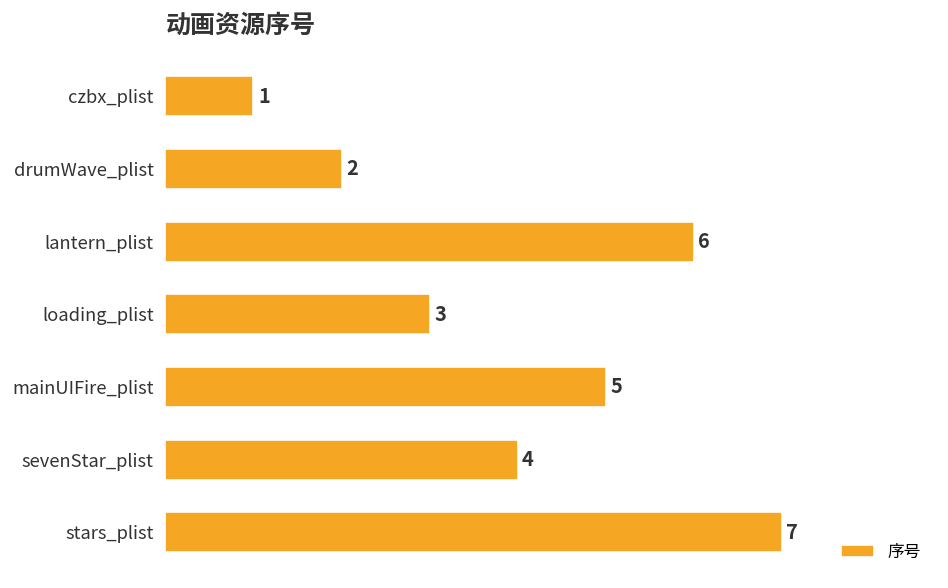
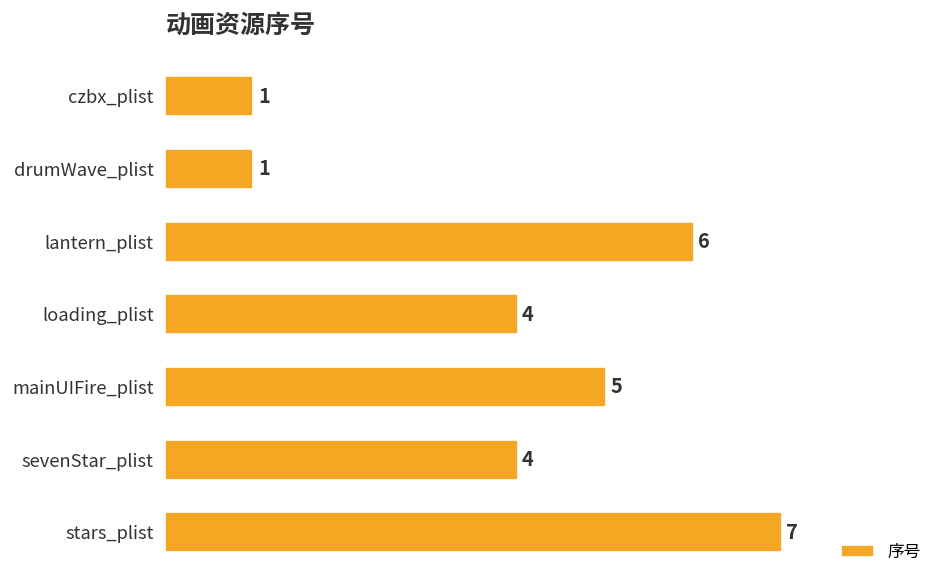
  {
    "czbx_plist": 1,
-   "drumWave_plist": 2,
+   "drumWave_plist": 1,
    "lantern_plist": 6,
-   "loading_plist": 3,
+   "loading_plist": 4,
    "mainUIFire_plist": 5,
    "sevenStar_plist": 4,
    "stars_plist": 7
  }
